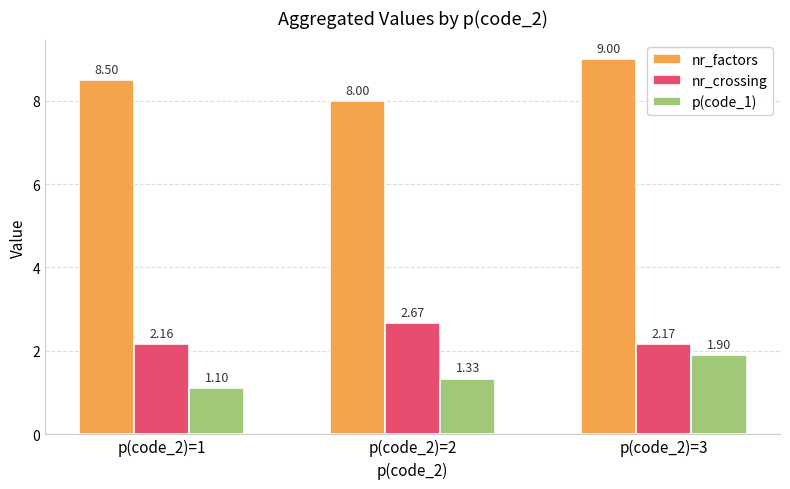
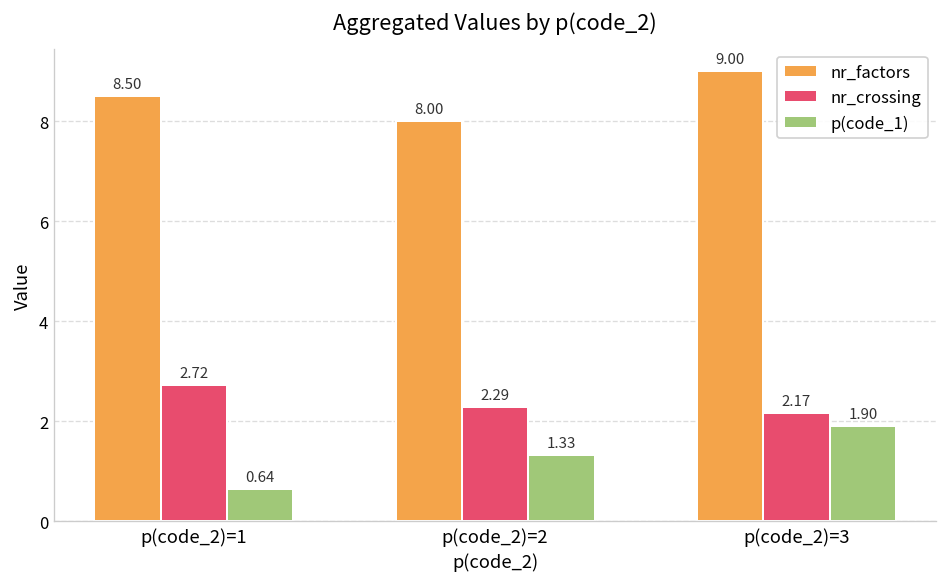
  {
    "nr_factors": {
      "p(code_2)=1": 8.50,
      "p(code_2)=2": 8.00,
      "p(code_2)=3": 9.00
    },
    "nr_crossing": {
-     "p(code_2)=1": 2.16,
-     "p(code_2)=2": 2.67,
+     "p(code_2)=1": 2.72,
+     "p(code_2)=2": 2.29,
      "p(code_2)=3": 2.17
    },
    "p(code_1)": {
-     "p(code_2)=1": 1.10,
+     "p(code_2)=1": 0.64,
      "p(code_2)=2": 1.33,
      "p(code_2)=3": 1.90
    }
  }
